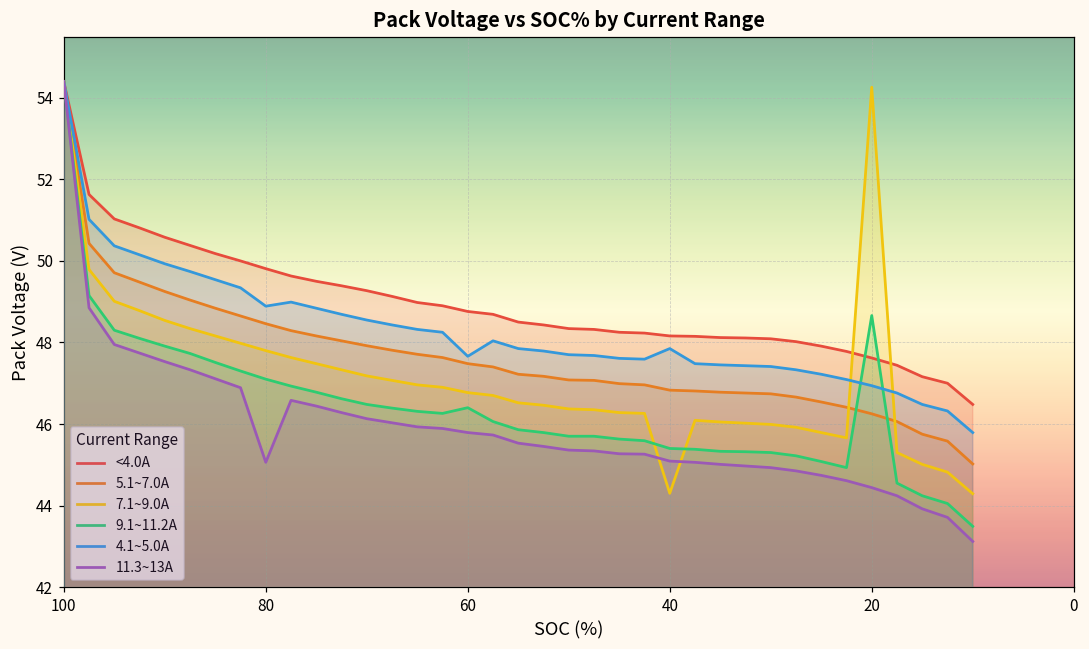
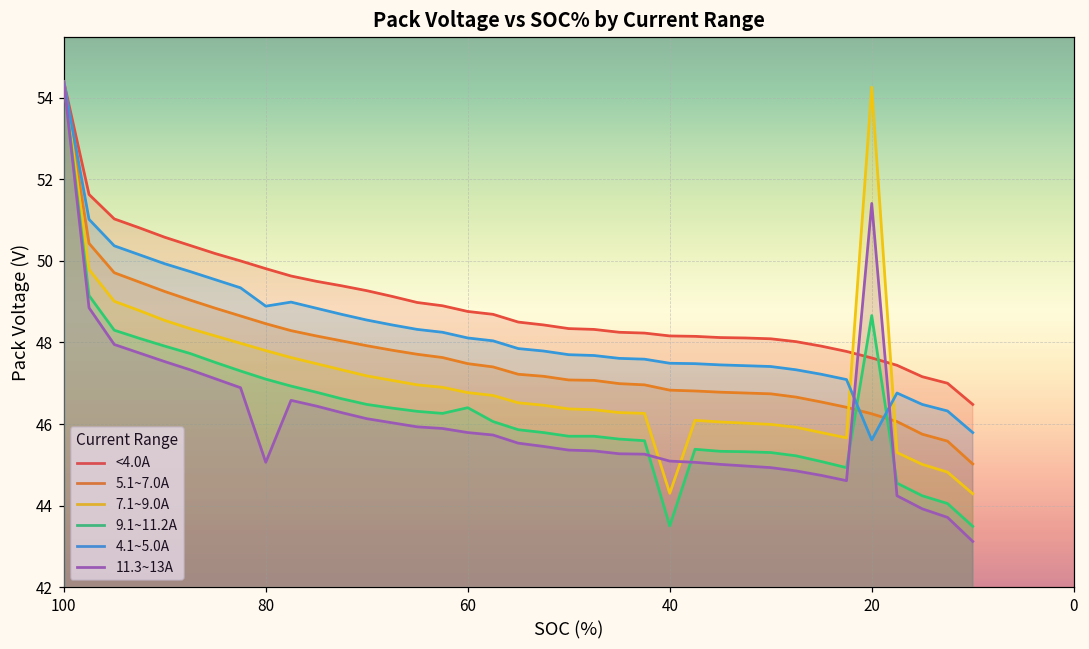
  {
    "7.1~9.0A": {
      "80": 47.8,
      "60": 46.8,
      "40": 44.3,
      "20": 54.3
    },
    "9.1~11.2A": {
      "80": 47.1,
      "60": 46.4,
-     "40": 45.4,
+     "40": 43.5,
      "20": 48.7
    },
    "4.1~5.0A": {
      "80": 48.9,
-     "60": 47.7,
-     "40": 47.9,
-     "20": 46.9
+     "60": 48.1,
+     "40": 47.5,
+     "20": 45.6
    },
    "11.3~13A": {
      "80": 45.1,
      "60": 45.8,
      "40": 45.1,
-     "20": 44.4
+     "20": 51.4
    }
  }
